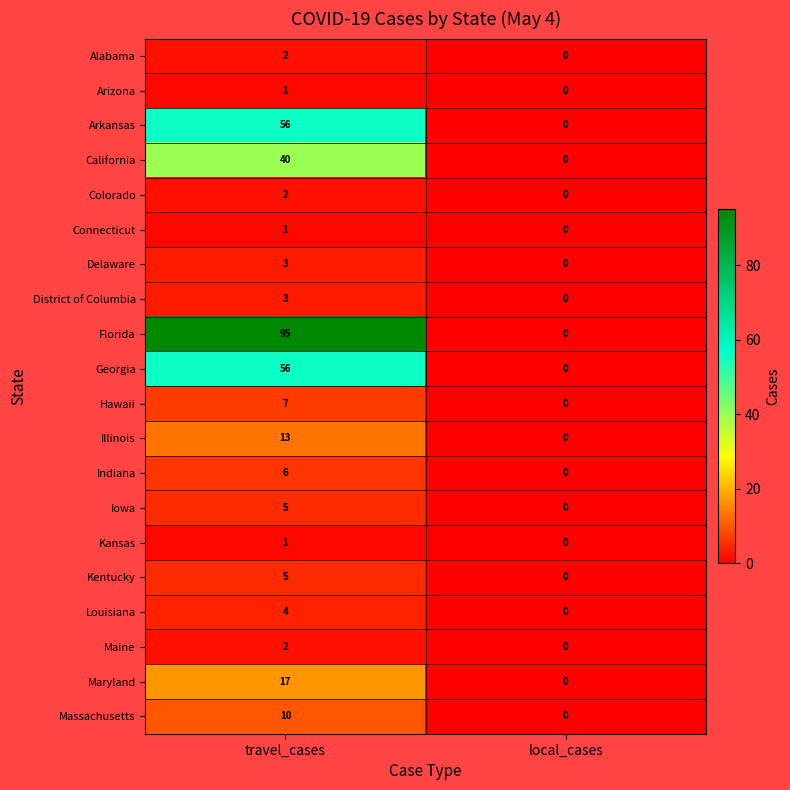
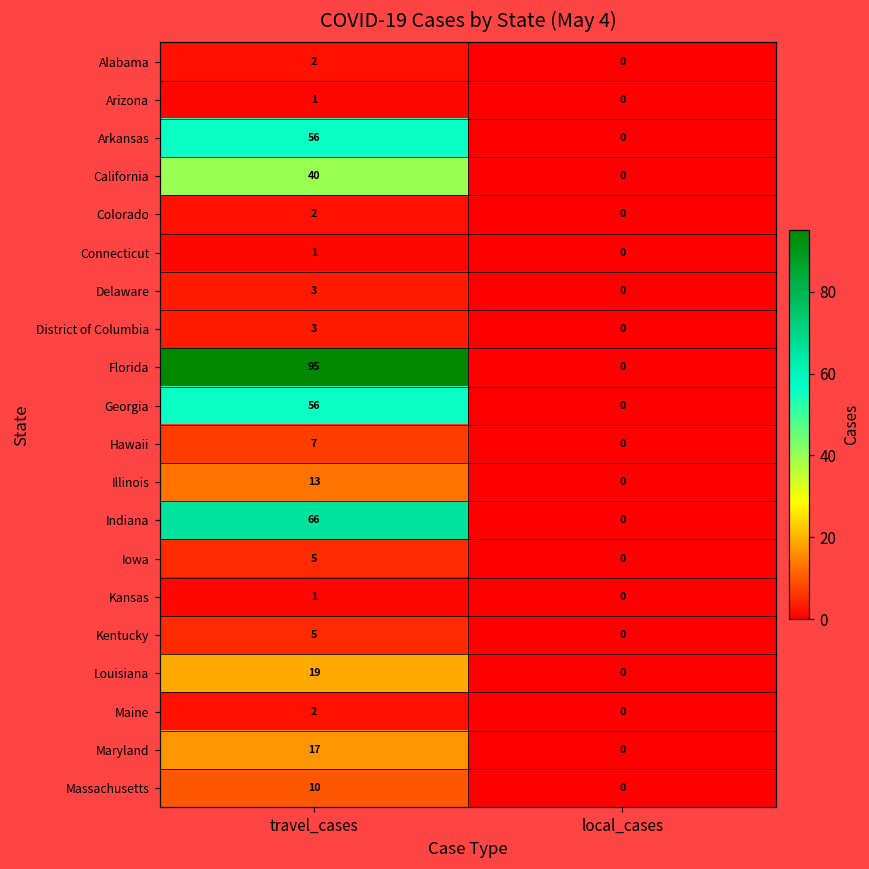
  {
    "Alabama": {
      "travel_cases": 2,
      "local_cases": 0
    },
    "Arizona": {
      "travel_cases": 1,
      "local_cases": 0
    },
    "Arkansas": {
      "travel_cases": 56,
      "local_cases": 0
    },
    "California": {
      "travel_cases": 40,
      "local_cases": 0
    },
    "Colorado": {
      "travel_cases": 2,
      "local_cases": 0
    },
    "Connecticut": {
      "travel_cases": 1,
      "local_cases": 0
    },
    "Delaware": {
      "travel_cases": 3,
      "local_cases": 0
    },
    "District of Columbia": {
      "travel_cases": 3,
      "local_cases": 0
    },
    "Florida": {
      "travel_cases": 95,
      "local_cases": 0
    },
    "Georgia": {
      "travel_cases": 56,
      "local_cases": 0
    },
    "Hawaii": {
      "travel_cases": 7,
      "local_cases": 0
    },
    "Illinois": {
      "travel_cases": 13,
      "local_cases": 0
    },
    "Indiana": {
-     "travel_cases": 6,
+     "travel_cases": 66,
      "local_cases": 0
    },
    "Iowa": {
      "travel_cases": 5,
      "local_cases": 0
    },
    "Kansas": {
      "travel_cases": 1,
      "local_cases": 0
    },
    "Kentucky": {
      "travel_cases": 5,
      "local_cases": 0
    },
    "Louisiana": {
-     "travel_cases": 4,
+     "travel_cases": 19,
      "local_cases": 0
    },
    "Maine": {
      "travel_cases": 2,
      "local_cases": 0
    },
    "Maryland": {
      "travel_cases": 17,
      "local_cases": 0
    },
    "Massachusetts": {
      "travel_cases": 10,
      "local_cases": 0
    }
  }
